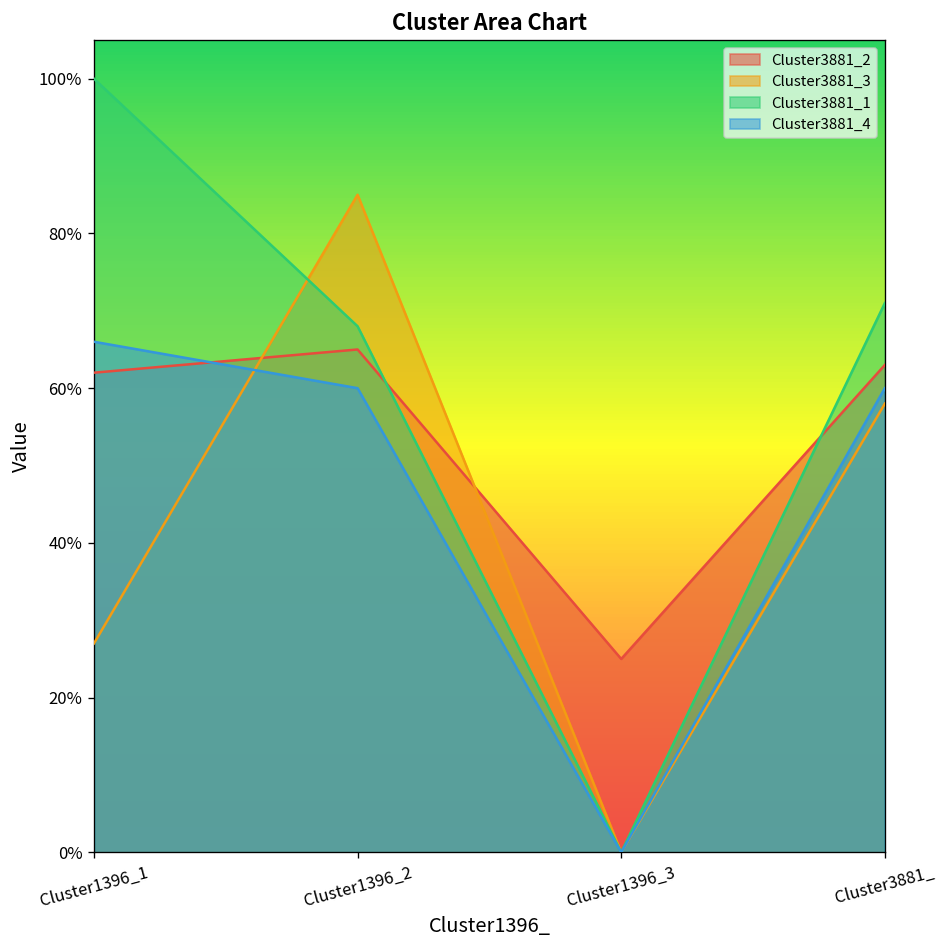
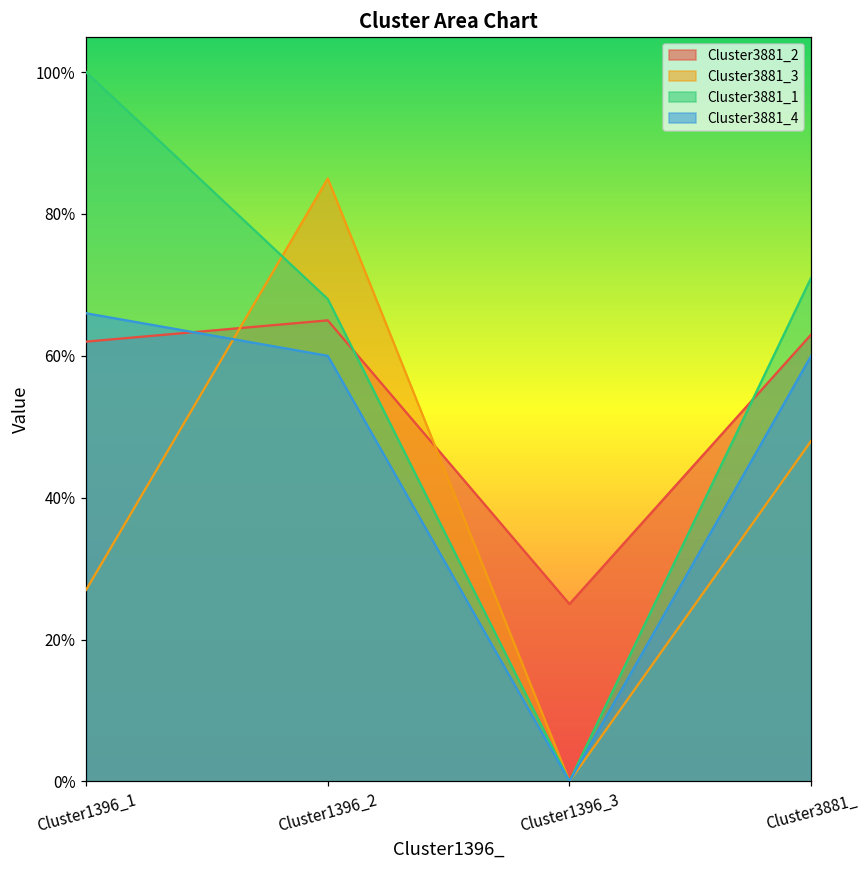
  {
    "Cluster3881_2": {
      "Cluster1396_1": "62%",
      "Cluster1396_2": "65%",
      "Cluster1396_3": "25%",
      "Cluster3881_": "63%"
    },
    "Cluster3881_3": {
      "Cluster1396_1": "27%",
      "Cluster1396_2": "85%",
-     "Cluster3881_": "58%"
+     "Cluster3881_": "48%"
    },
    "Cluster3881_1": {
      "Cluster1396_1": "100%",
      "Cluster1396_2": "68%",
      "Cluster3881_": "71%"
    },
    "Cluster3881_4": {
      "Cluster1396_1": "66%",
      "Cluster1396_2": "60%",
      "Cluster3881_": "60%"
    }
  }
